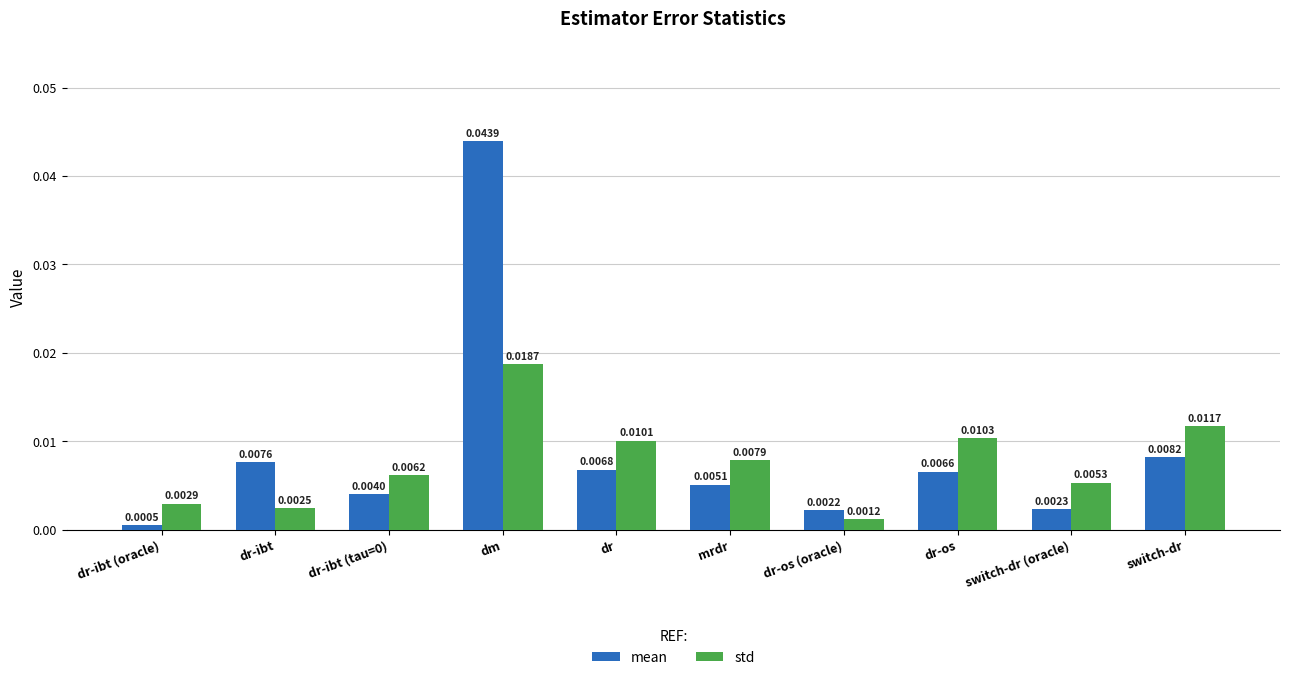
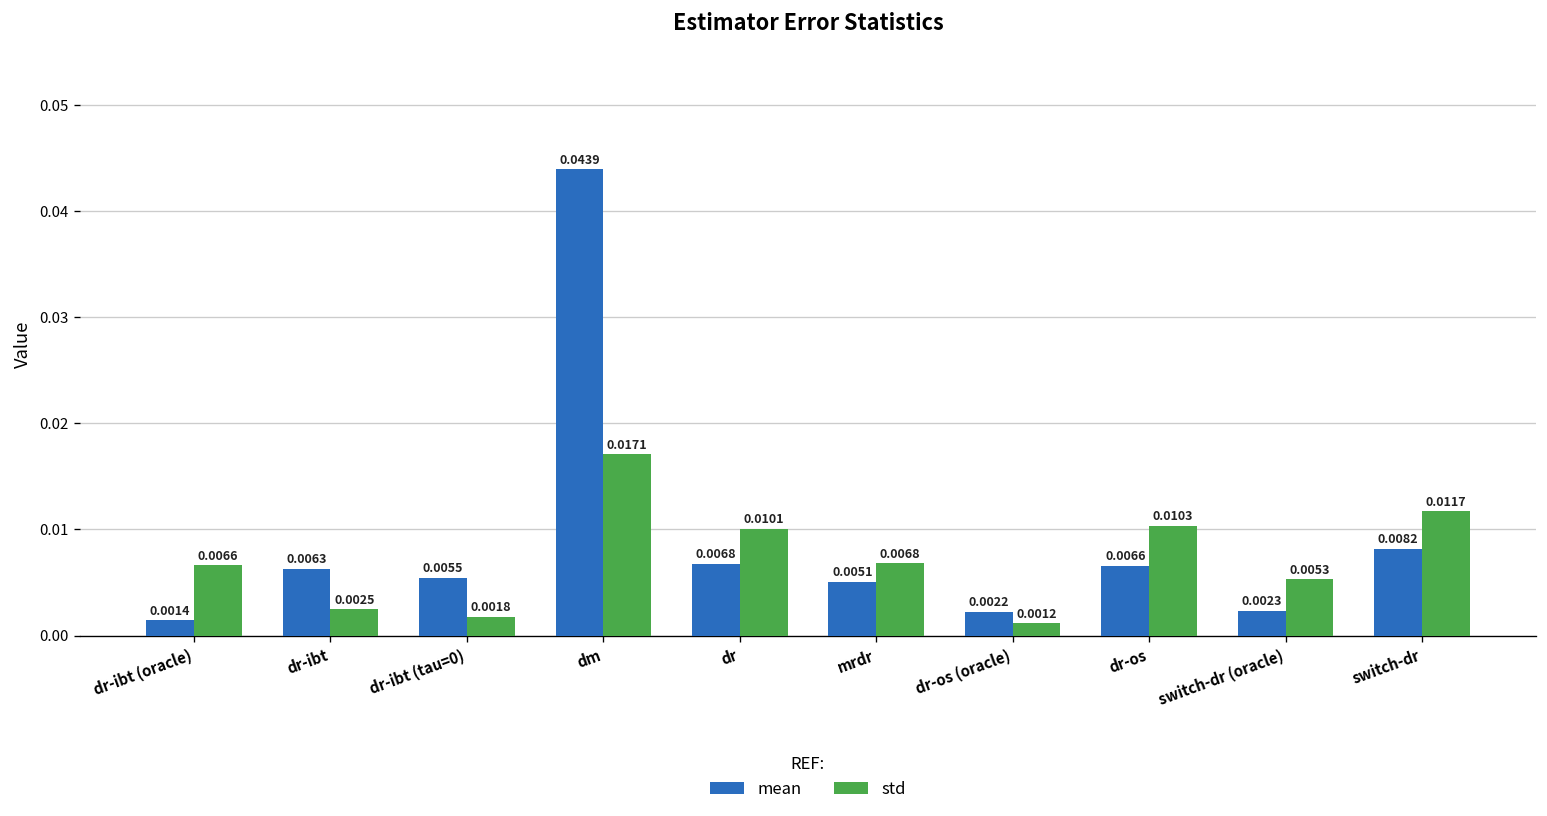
  {
    "mean": {
-     "dr-ibt (oracle)": 0.0005,
-     "dr-ibt": 0.0076,
-     "dr-ibt (tau=0)": 0.0040,
+     "dr-ibt (oracle)": 0.0014,
+     "dr-ibt": 0.0063,
+     "dr-ibt (tau=0)": 0.0055,
      "dm": 0.0439,
      "dr": 0.0068,
      "mrdr": 0.0051,
      "dr-os (oracle)": 0.0022,
      "dr-os": 0.0066,
      "switch-dr (oracle)": 0.0023,
      "switch-dr": 0.0082
    },
    "std": {
-     "dr-ibt (oracle)": 0.0029,
+     "dr-ibt (oracle)": 0.0066,
      "dr-ibt": 0.0025,
-     "dr-ibt (tau=0)": 0.0062,
-     "dm": 0.0187,
+     "dr-ibt (tau=0)": 0.0018,
+     "dm": 0.0171,
      "dr": 0.0101,
-     "mrdr": 0.0079,
+     "mrdr": 0.0068,
      "dr-os (oracle)": 0.0012,
      "dr-os": 0.0103,
      "switch-dr (oracle)": 0.0053,
      "switch-dr": 0.0117
    }
  }
